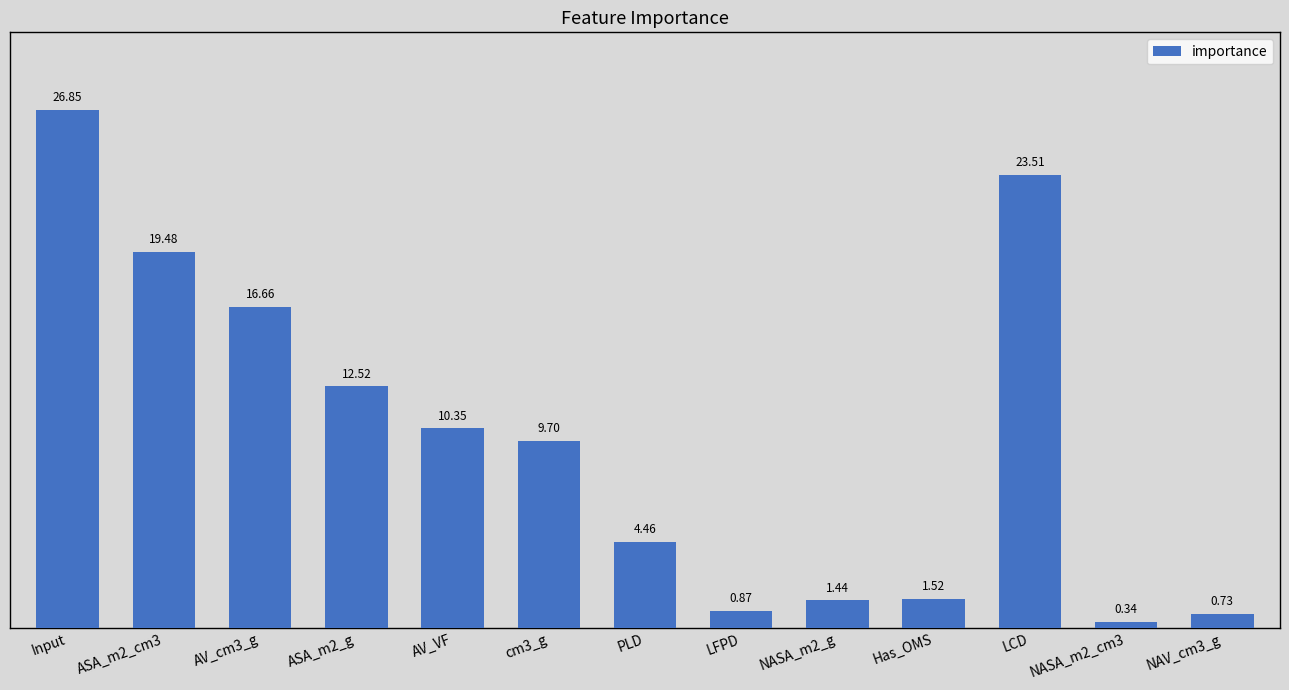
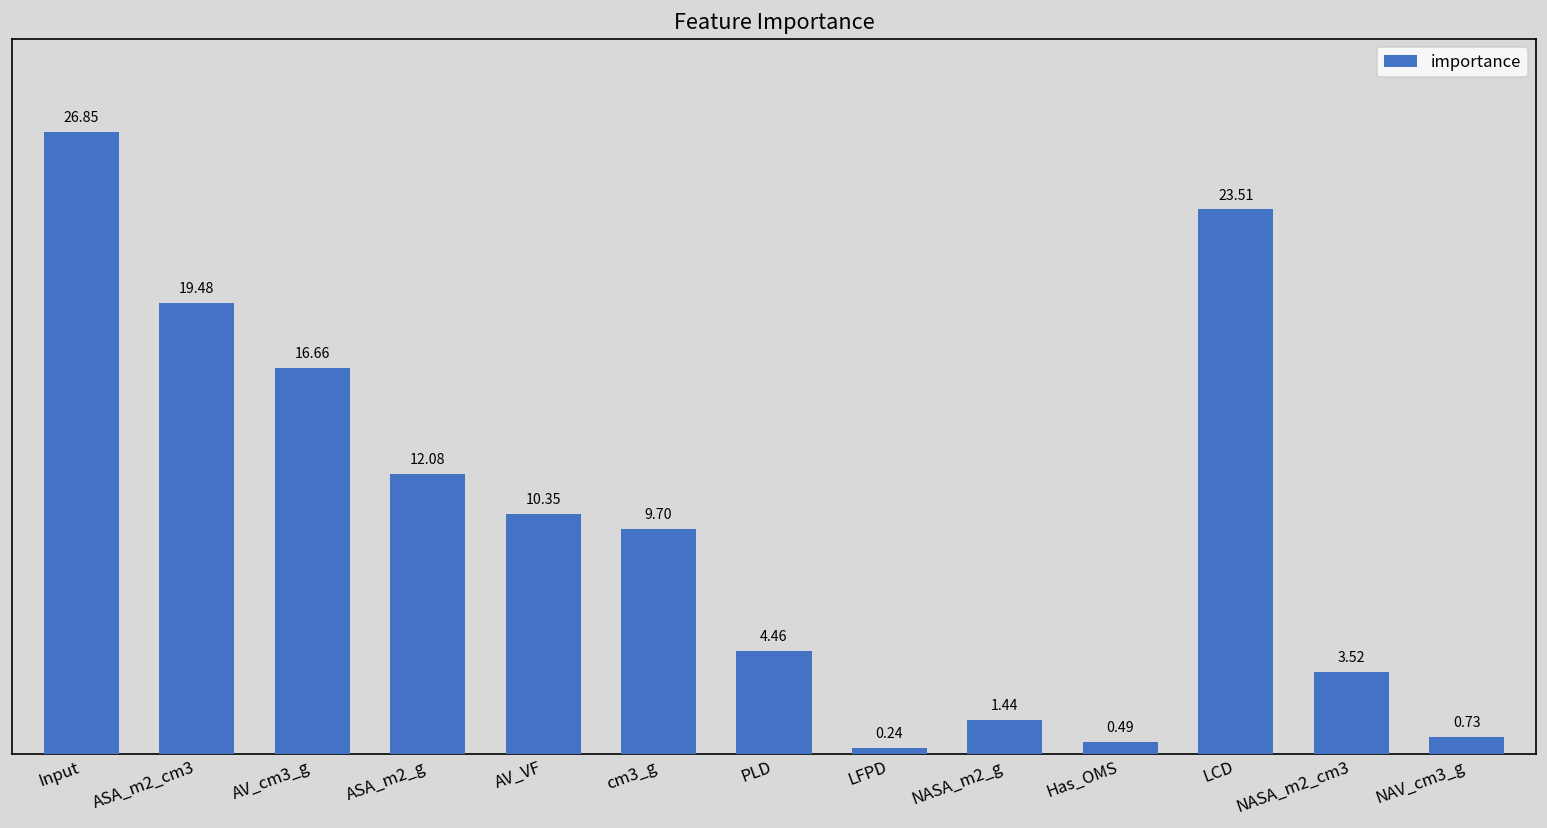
  {
    "Input": 26.85,
    "ASA_m2_cm3": 19.48,
    "AV_cm3_g": 16.66,
-   "ASA_m2_g": 12.52,
+   "ASA_m2_g": 12.08,
    "AV_VF": 10.35,
    "cm3_g": 9.70,
    "PLD": 4.46,
-   "LFPD": 0.87,
+   "LFPD": 0.24,
    "NASA_m2_g": 1.44,
-   "Has_OMS": 1.52,
+   "Has_OMS": 0.49,
    "LCD": 23.51,
-   "NASA_m2_cm3": 0.34,
+   "NASA_m2_cm3": 3.52,
    "NAV_cm3_g": 0.73
  }
